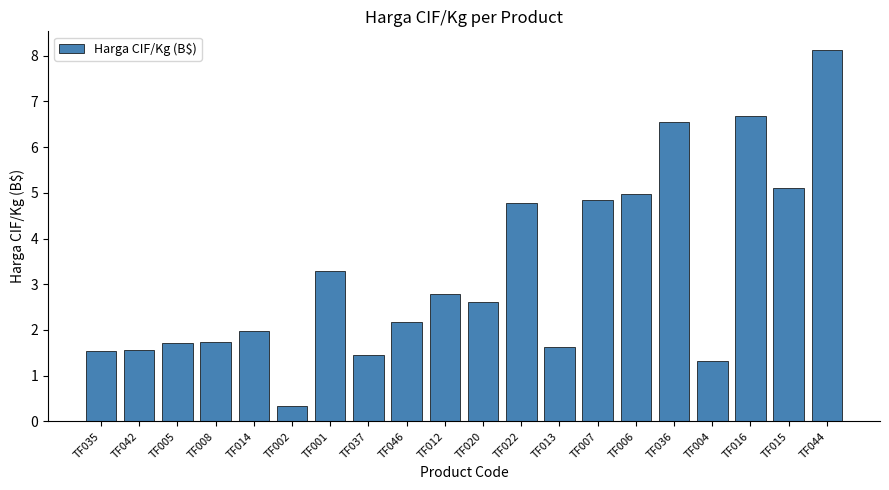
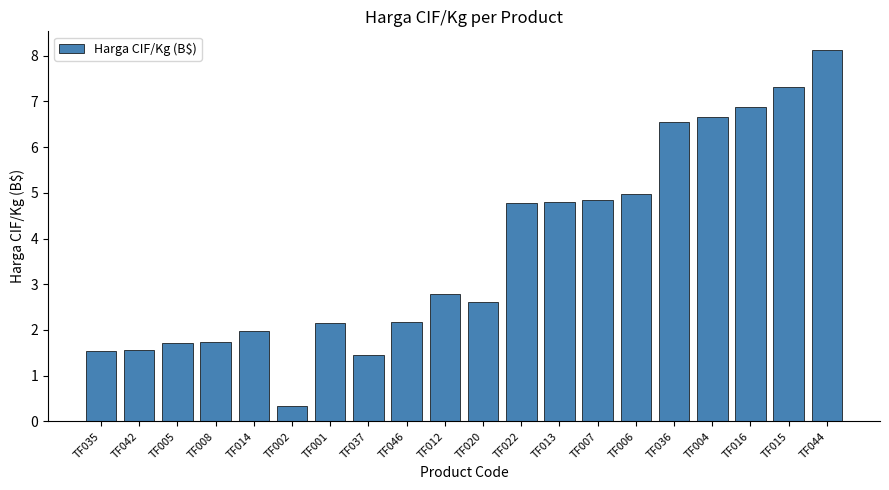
  {
    "TF035": 1.6,
    "TF042": 1.6,
    "TF005": 1.7,
    "TF008": 1.7,
    "TF014": 2.0,
    "TF002": 0.3,
-   "TF001": 3.3,
+   "TF001": 2.1,
    "TF037": 1.4,
    "TF046": 2.2,
    "TF012": 2.8,
    "TF020": 2.6,
    "TF022": 4.8,
-   "TF013": 1.6,
+   "TF013": 4.8,
    "TF007": 4.8,
    "TF006": 5.0,
    "TF036": 6.5,
-   "TF004": 1.3,
-   "TF016": 6.7,
-   "TF015": 5.1,
+   "TF004": 6.6,
+   "TF016": 6.9,
+   "TF015": 7.3,
    "TF044": 8.1
  }
